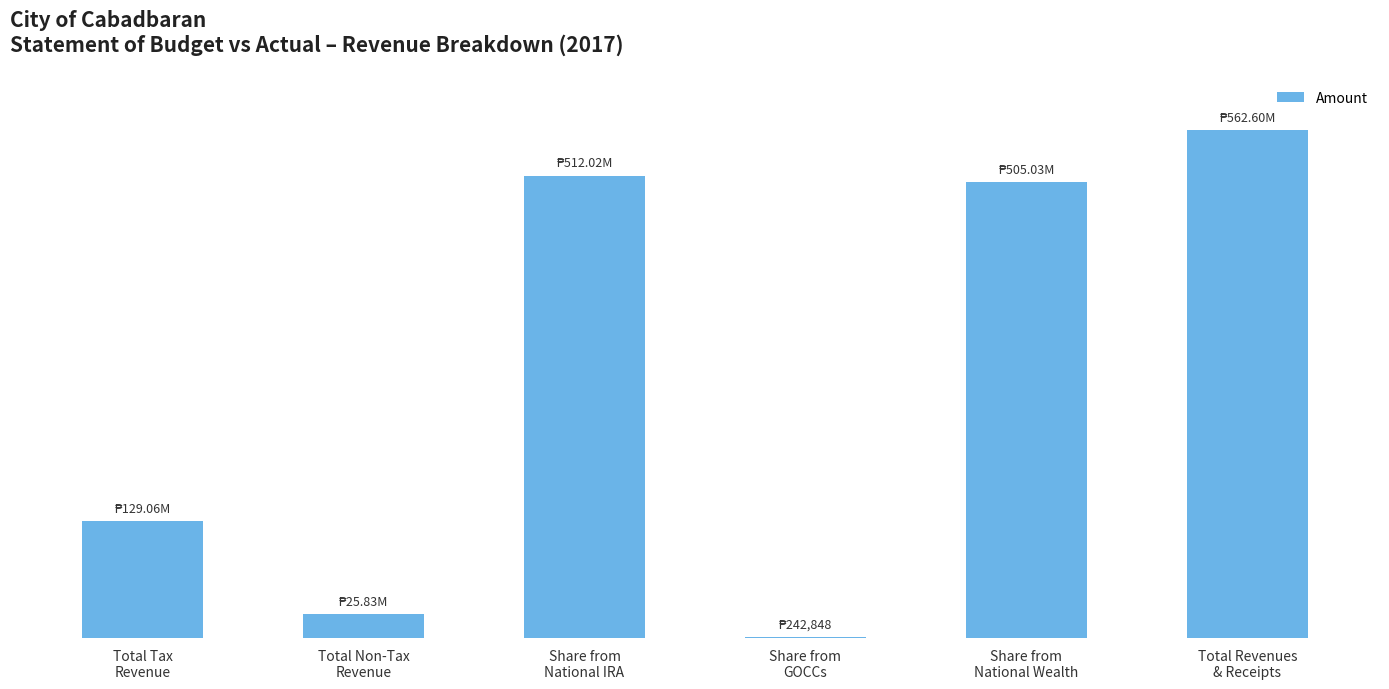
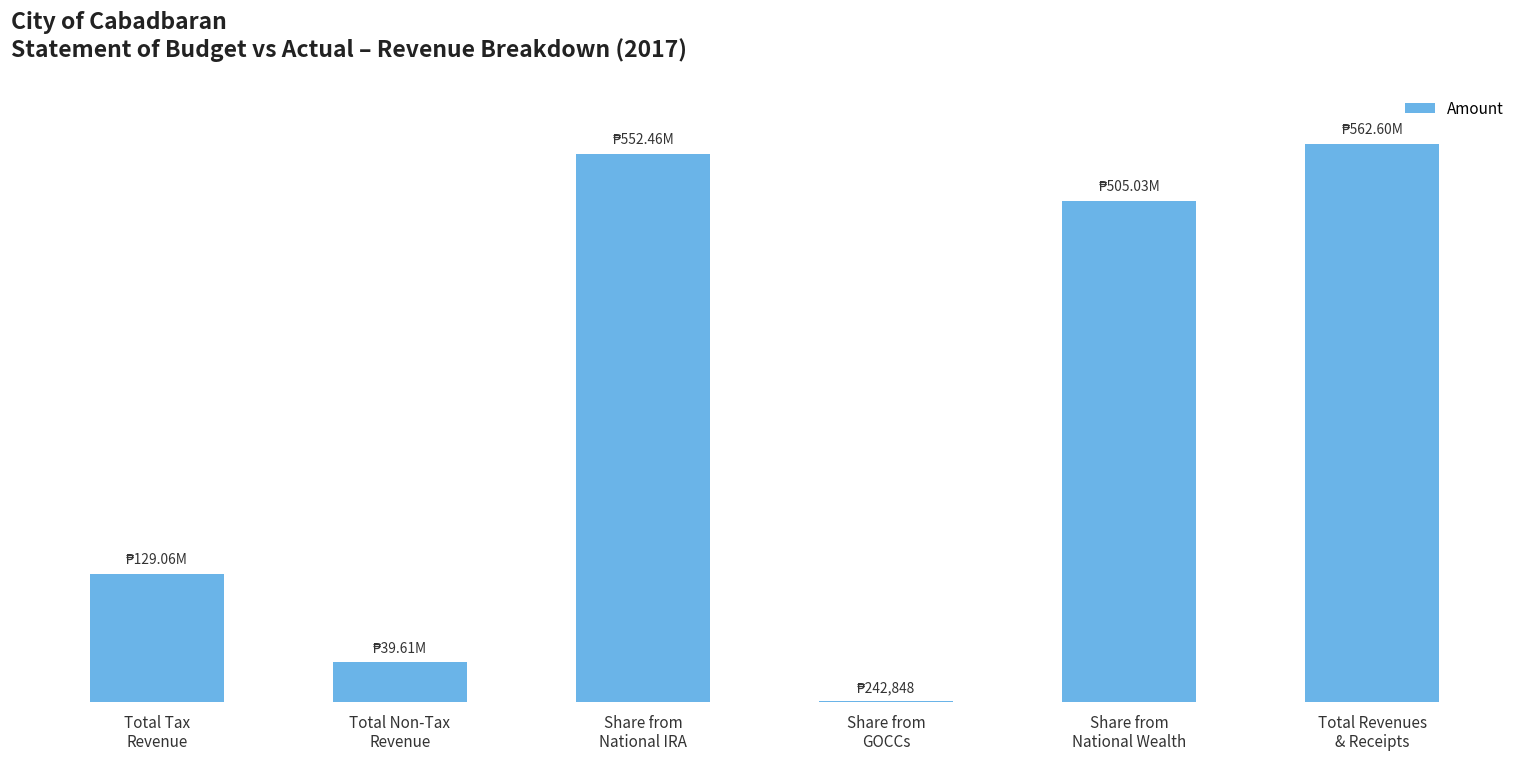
  {
    "Total Tax Revenue": "129.06M",
-   "Total Non-Tax Revenue": "25.83M",
-   "Share from National IRA": "512.02M",
+   "Total Non-Tax Revenue": "39.61M",
+   "Share from National IRA": "552.46M",
    "Share from GOCCs": "242,848",
    "Share from National Wealth": "505.03M",
    "Total Revenues & Receipts": "562.60M"
  }
